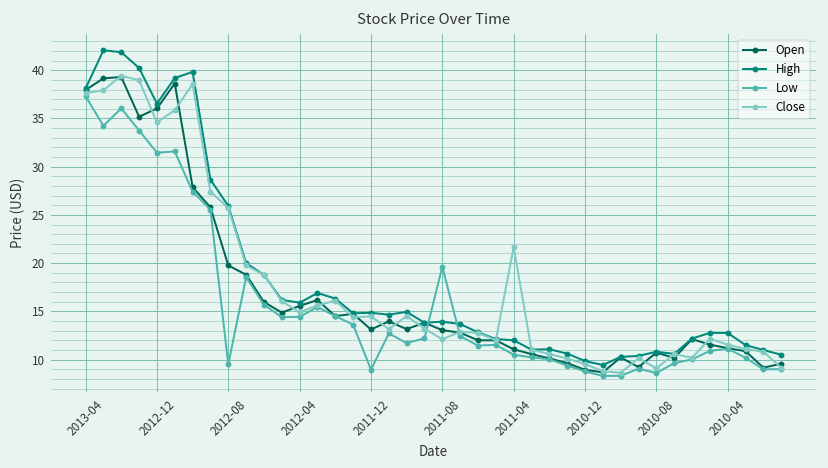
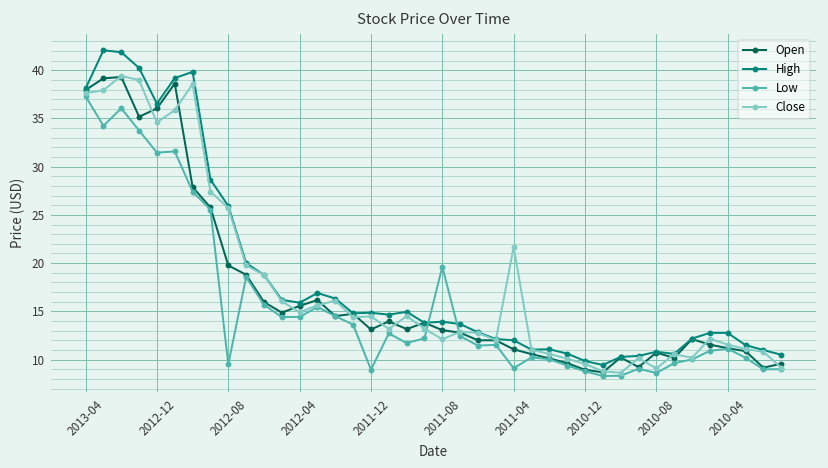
  {
    "Low": {
      "2013-04": 37,
      "2012-12": 31,
      "2012-08": 10,
      "2012-04": 14,
      "2011-12": 9,
      "2011-08": 20,
-     "2011-04": 11,
+     "2011-04": 9,
      "2010-08": 9
    },
    "Close": {
      "2013-04": 38,
      "2012-12": 35,
      "2012-04": 15,
      "2011-12": 14,
      "2011-08": 12,
      "2011-04": 22,
      "2010-08": 9,
      "2010-04": 12
    }
  }
